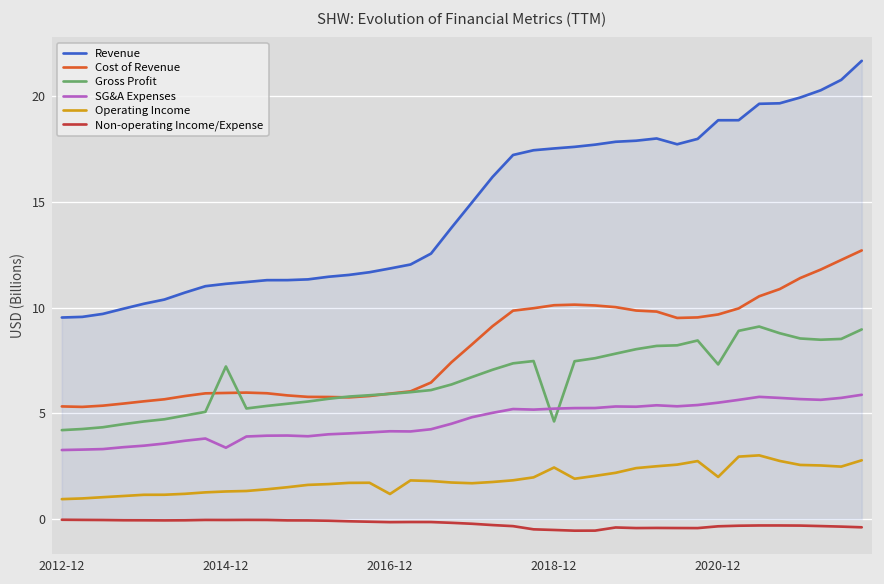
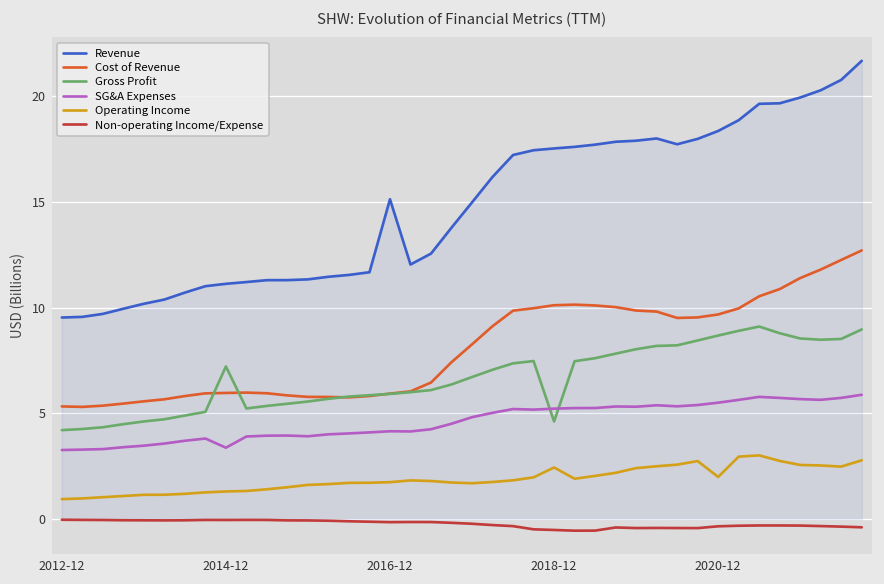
  {
    "Revenue": {
      "2012-12": 9.5,
      "2014-12": 11.1,
-     "2016-12": 11.9,
+     "2016-12": 15.1,
      "2018-12": 17.5,
-     "2020-12": 18.9
+     "2020-12": 18.4
    },
    "Gross Profit": {
      "2012-12": 4.2,
      "2014-12": 7.2,
      "2018-12": 4.6,
-     "2020-12": 7.3
+     "2020-12": 8.7
    },
    "SG&A Expenses": {
      "2012-12": 3.3,
      "2014-12": 3.4,
      "2016-12": 4.2,
      "2018-12": 5.2,
      "2020-12": 5.5
    },
    "Operating Income": {
      "2012-12": 0.9,
      "2014-12": 1.3,
-     "2016-12": 1.2,
+     "2016-12": 1.7,
      "2018-12": 2.4,
      "2020-12": 2.0
    }
  }
